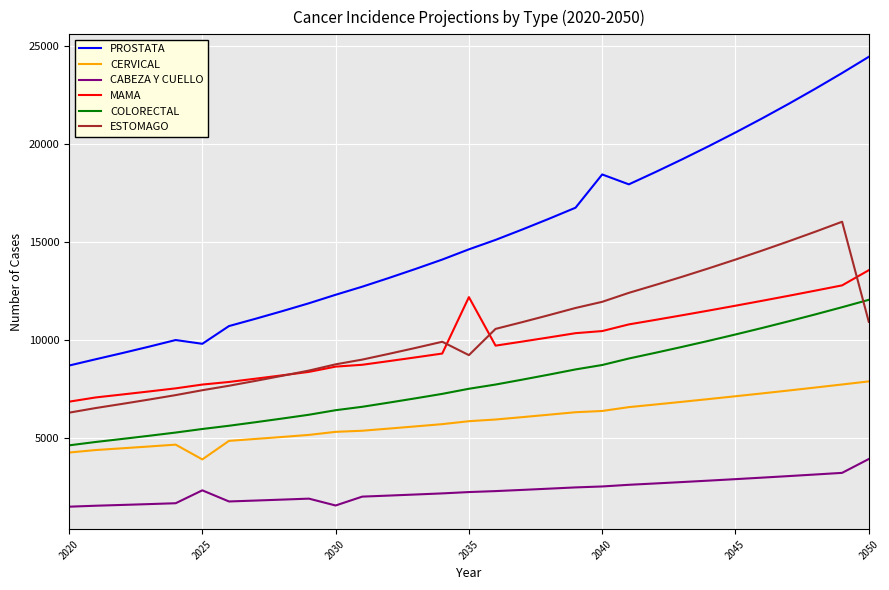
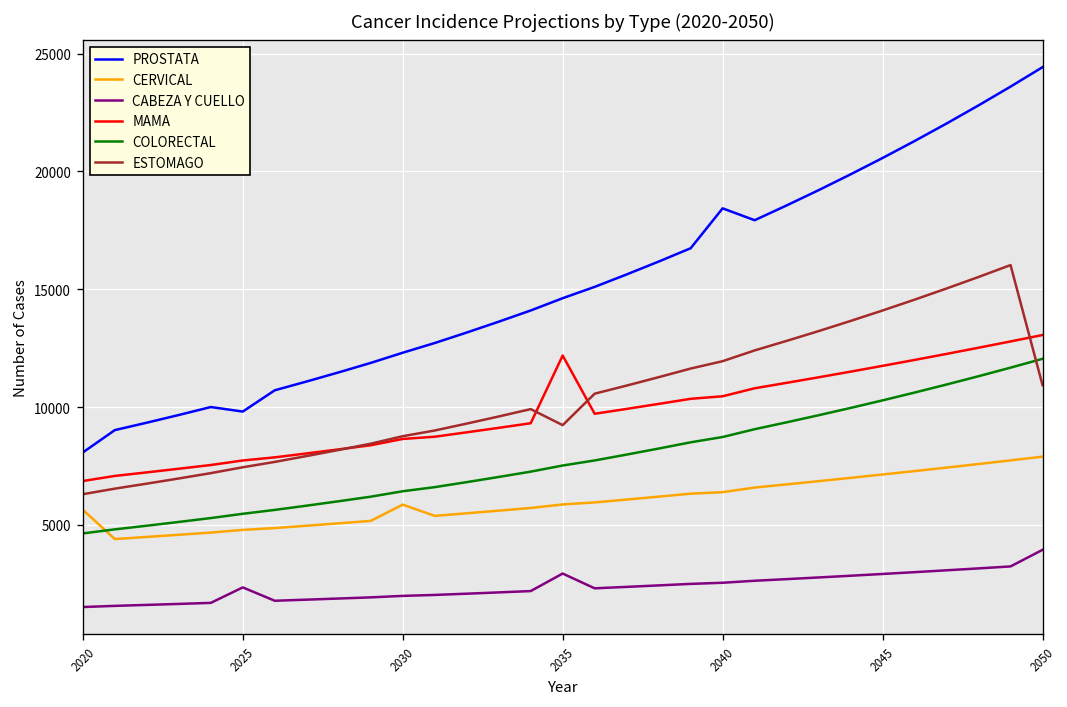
  {
    "PROSTATA": {
-     "2020": 8700,
+     "2020": 8100,
      "2025": 9800,
      "2030": 12300,
      "2035": 14600,
      "2040": 18400,
      "2045": 20600,
      "2050": 24400
    },
    "CERVICAL": {
-     "2020": 4300,
-     "2025": 3900,
-     "2030": 5300,
+     "2020": 5600,
+     "2025": 4800,
+     "2030": 5900,
      "2035": 5900,
      "2040": 6400,
      "2045": 7100,
      "2050": 7900
    },
    "CABEZA Y CUELLO": {
      "2020": 1500,
      "2025": 2300,
-     "2030": 1600,
-     "2035": 2300,
+     "2030": 2000,
+     "2035": 2900,
      "2040": 2500,
      "2045": 2900,
      "2050": 3900
    },
    "MAMA": {
      "2020": 6900,
      "2025": 7700,
      "2035": 12200,
      "2040": 10500,
      "2045": 11700,
-     "2050": 13600
+     "2050": 13100
    },
    "COLORECTAL": {
      "2020": 4600,
      "2025": 5500,
      "2030": 6400,
      "2035": 7500,
      "2040": 8700,
      "2045": 10300,
      "2050": 12000
    },
    "ESTOMAGO": {
      "2020": 6300,
      "2025": 7400,
      "2035": 9200,
      "2040": 11900,
      "2045": 14100,
      "2050": 10900
    }
  }
